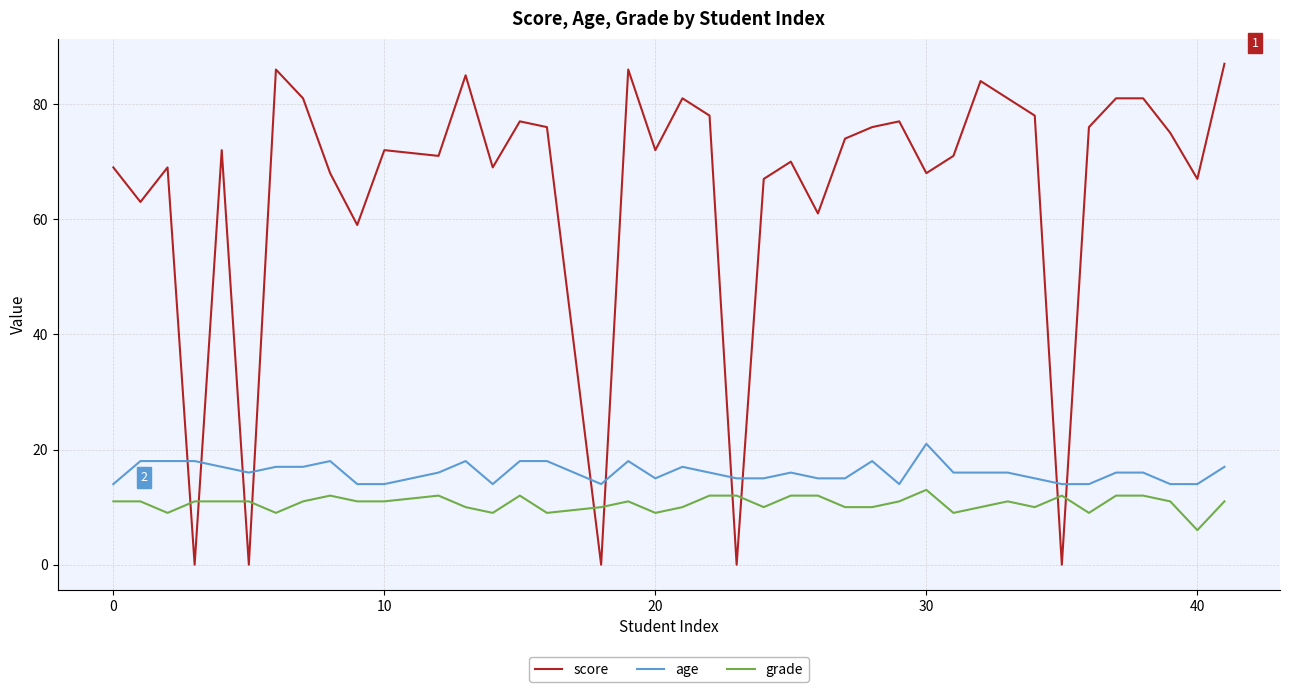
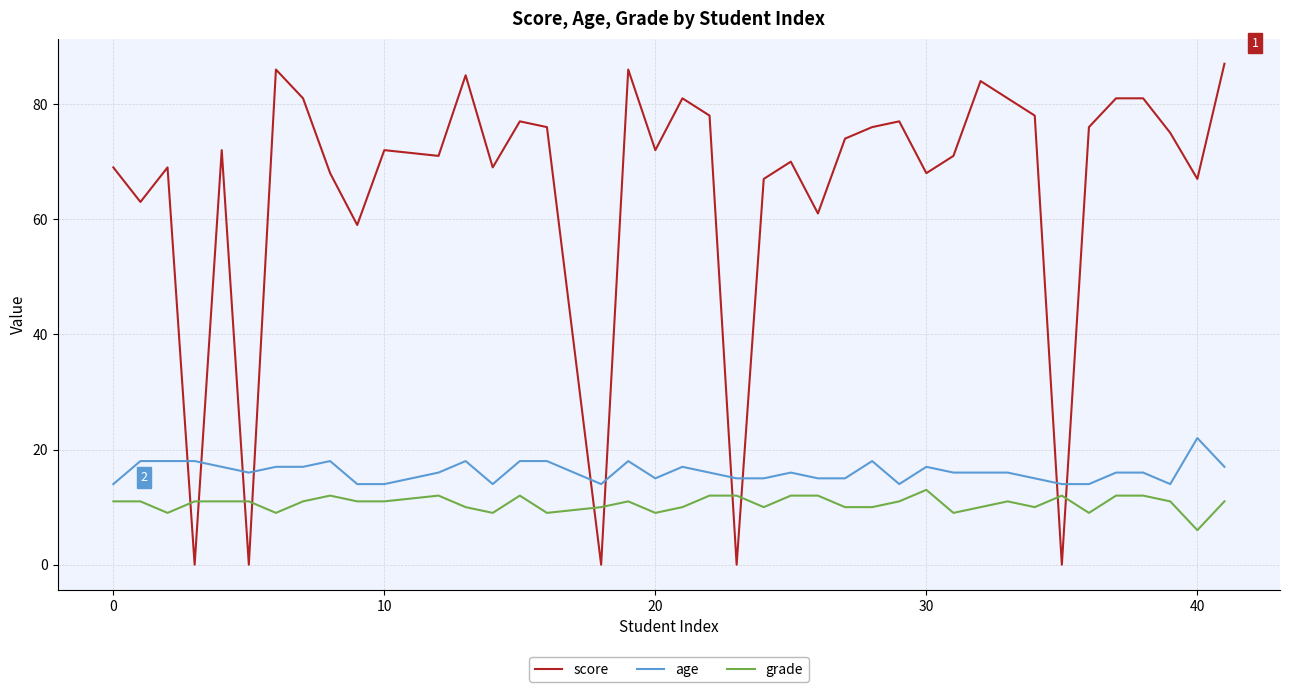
  {
    "score": {
      "0": 69,
      "10": 72,
      "20": 72,
      "30": 68,
      "40": 67
    },
    "age": {
      "0": 14,
      "10": 14,
      "20": 15,
-     "30": 21,
-     "40": 14
+     "30": 17,
+     "40": 22
    },
    "grade": {
      "0": 11,
      "10": 11,
      "20": 9,
      "30": 13,
      "40": 6
    }
  }
